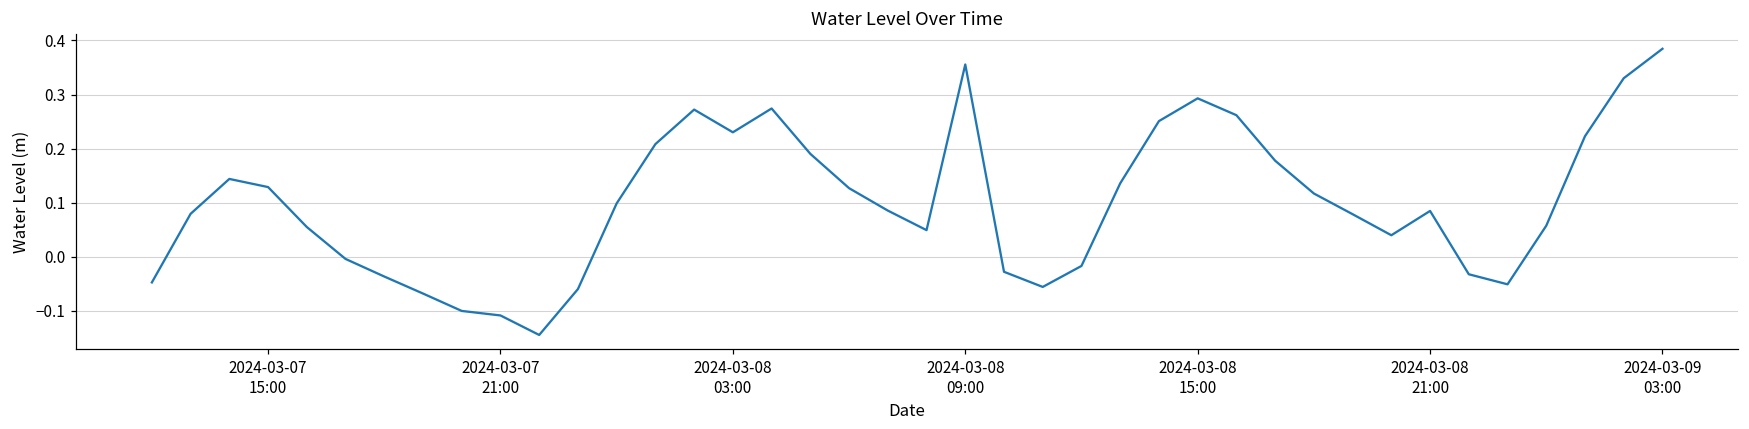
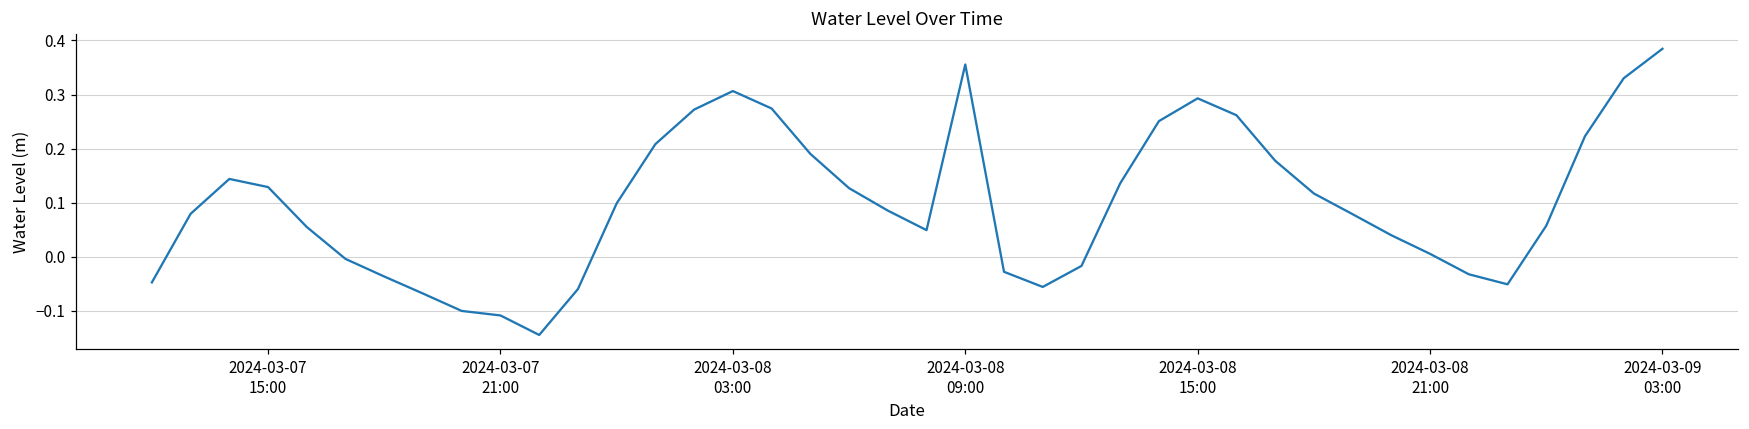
  {
    "2024-03-07 15:00": 0.13,
    "2024-03-07 21:00": -0.11,
-   "2024-03-08 03:00": 0.23,
+   "2024-03-08 03:00": 0.31,
    "2024-03-08 09:00": 0.36,
    "2024-03-08 15:00": 0.29,
-   "2024-03-08 21:00": 0.08,
+   "2024-03-08 21:00": 0.01,
    "2024-03-09 03:00": 0.38
  }
